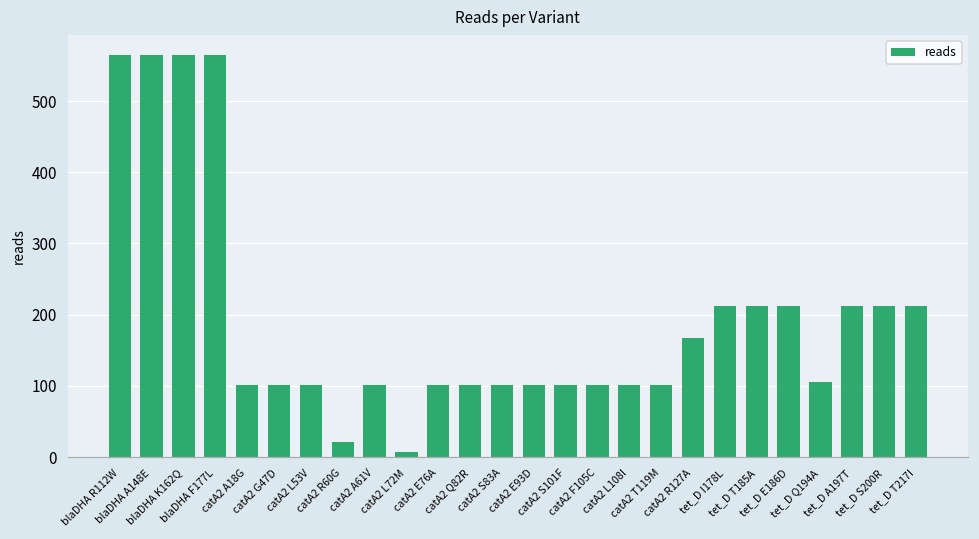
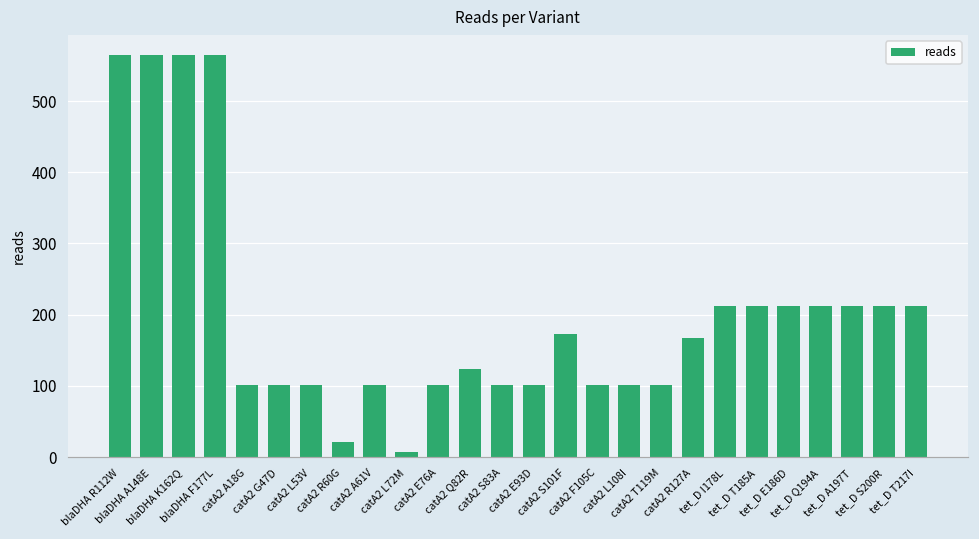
  {
    "blaDHA R112W": 560,
    "blaDHA A148E": 560,
    "blaDHA K162Q": 560,
    "blaDHA F177L": 560,
    "catA2 A18G": 100,
    "catA2 G47D": 100,
    "catA2 L53V": 100,
    "catA2 R60G": 20,
    "catA2 A61V": 100,
    "catA2 L72M": 10,
    "catA2 E76A": 100,
-   "catA2 Q82R": 100,
+   "catA2 Q82R": 120,
    "catA2 S83A": 100,
    "catA2 E93D": 100,
-   "catA2 S101F": 100,
+   "catA2 S101F": 170,
    "catA2 F105C": 100,
    "catA2 L108I": 100,
    "catA2 T119M": 100,
    "catA2 R127A": 170,
    "tet_D I178L": 210,
    "tet_D T185A": 210,
    "tet_D E186D": 210,
-   "tet_D Q194A": 110,
+   "tet_D Q194A": 210,
    "tet_D A197T": 210,
    "tet_D S200R": 210,
    "tet_D T217I": 210
  }
